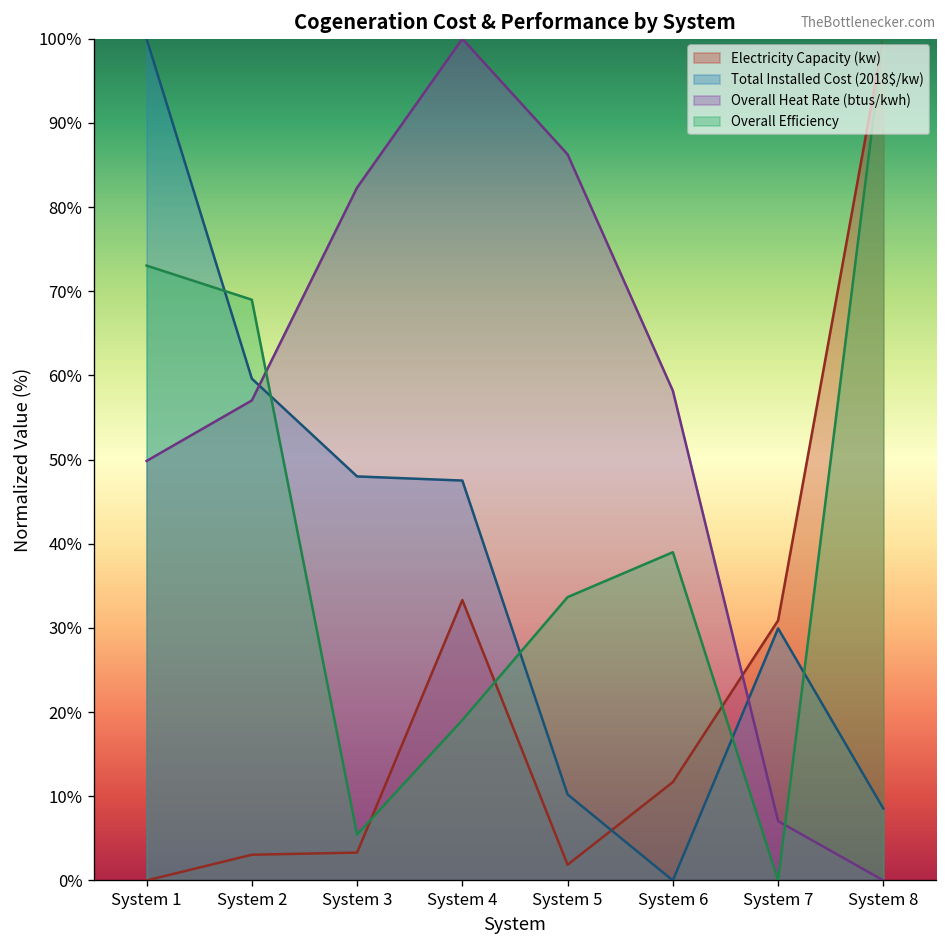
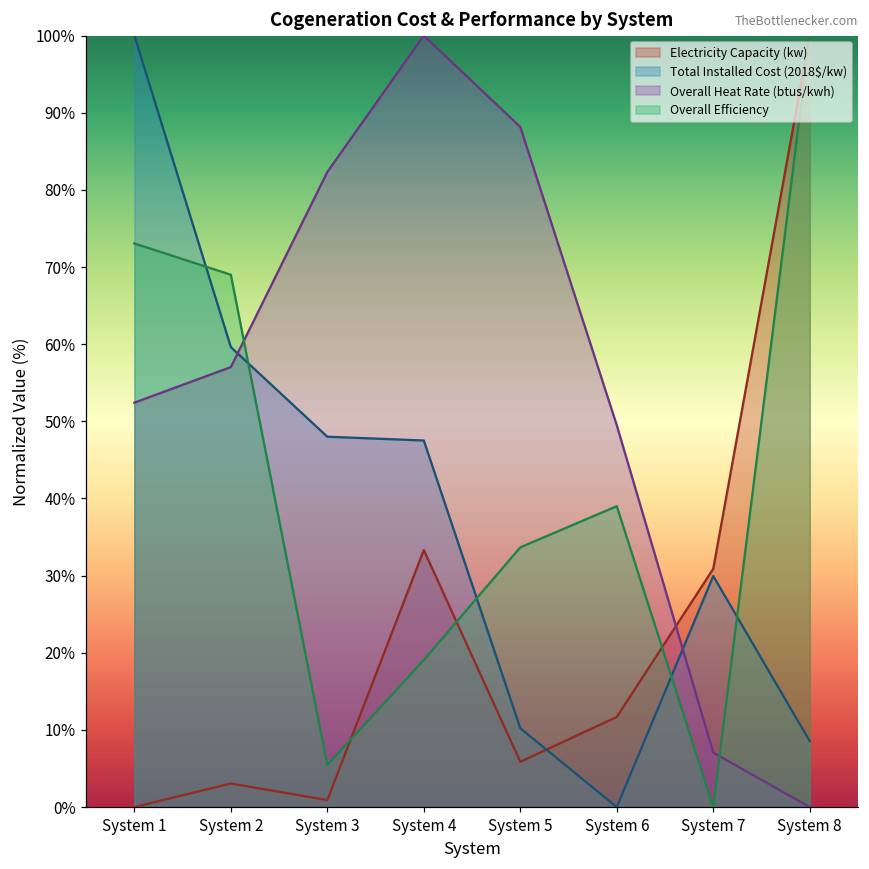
  {
    "Electricity Capacity (kw)": {
      "System 1": "0%",
      "System 2": "3%",
-     "System 3": "3%",
+     "System 3": "1%",
      "System 4": "33%",
-     "System 5": "2%",
+     "System 5": "6%",
      "System 6": "12%",
      "System 7": "31%"
    },
    "Overall Heat Rate (btus/kwh)": {
-     "System 1": "50%",
+     "System 1": "52%",
      "System 2": "57%",
      "System 3": "82%",
      "System 4": "100%",
-     "System 5": "86%",
-     "System 6": "58%",
+     "System 5": "88%",
+     "System 6": "49%",
      "System 7": "7%",
      "System 8": "0%"
    }
  }
